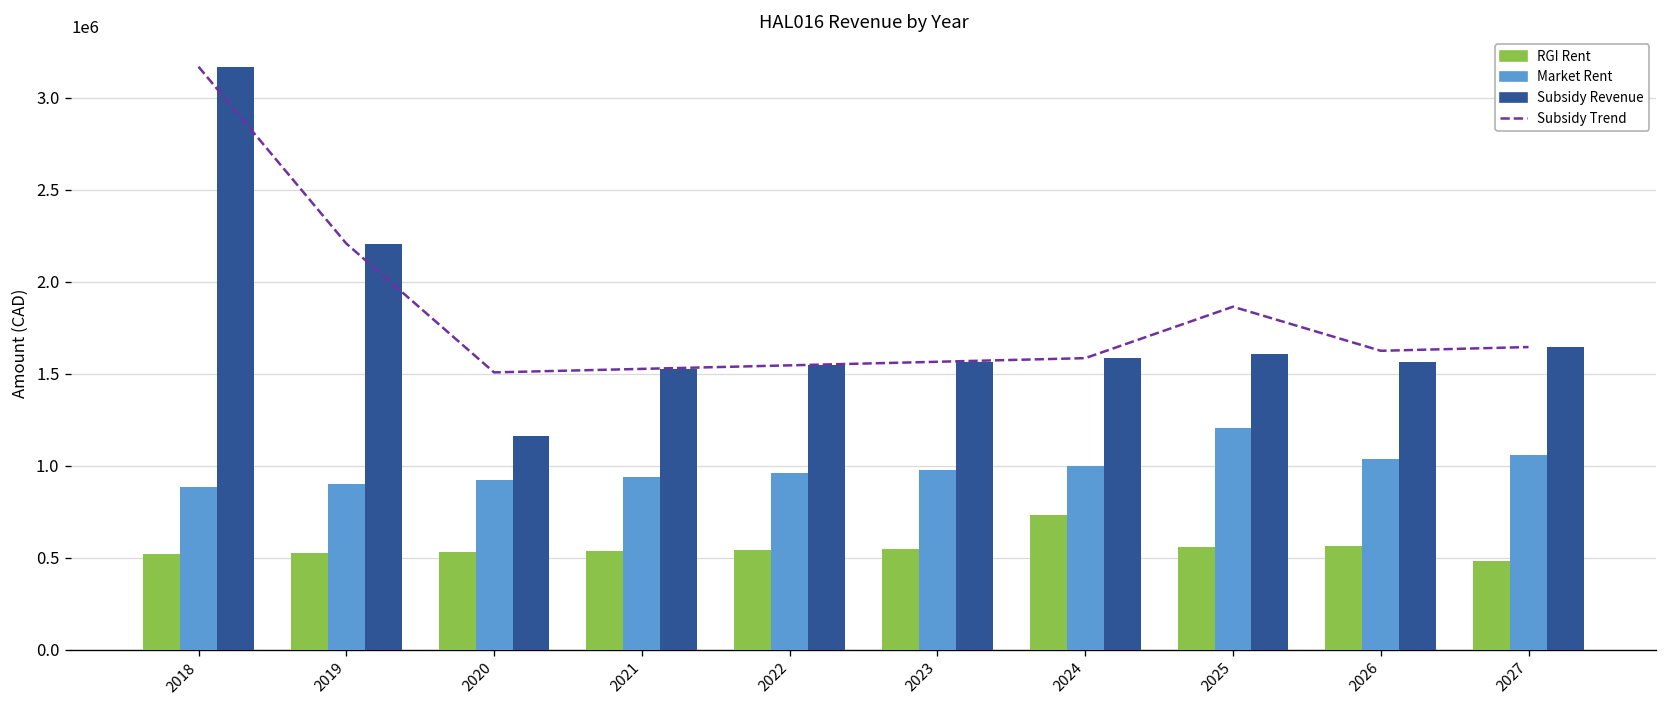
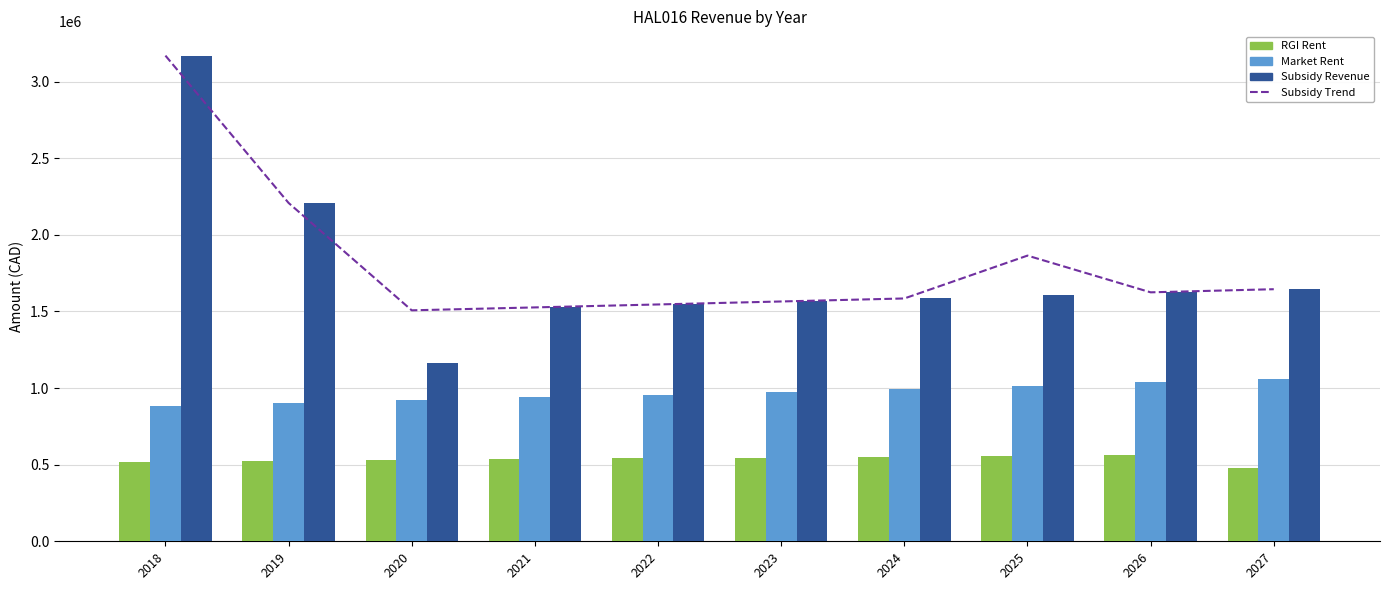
  {
    "RGI Rent": {
      "2018": 520000,
      "2019": 520000,
      "2020": 530000,
      "2021": 540000,
      "2022": 540000,
      "2023": 550000,
-     "2024": 730000,
+     "2024": 550000,
      "2025": 560000,
      "2026": 560000,
      "2027": 480000
    },
    "Subsidy Trend": {
      "2018": 3170000,
      "2019": 2210000,
      "2020": 1510000,
      "2021": 1530000,
      "2022": 1550000,
      "2023": 1560000,
      "2024": 1580000,
      "2025": 1860000,
      "2026": 1620000,
      "2027": 1640000
    },
    "Market Rent": {
      "2018": 880000,
      "2019": 900000,
      "2020": 920000,
      "2021": 940000,
      "2022": 960000,
      "2023": 980000,
      "2024": 1000000,
-     "2025": 1200000,
+     "2025": 1020000,
      "2026": 1040000,
      "2027": 1060000
    },
    "Subsidy Revenue": {
      "2018": 3170000,
      "2019": 2210000,
      "2020": 1160000,
      "2021": 1530000,
      "2022": 1550000,
      "2023": 1560000,
      "2024": 1580000,
      "2025": 1600000,
-     "2026": 1560000,
+     "2026": 1620000,
      "2027": 1640000
    }
  }
